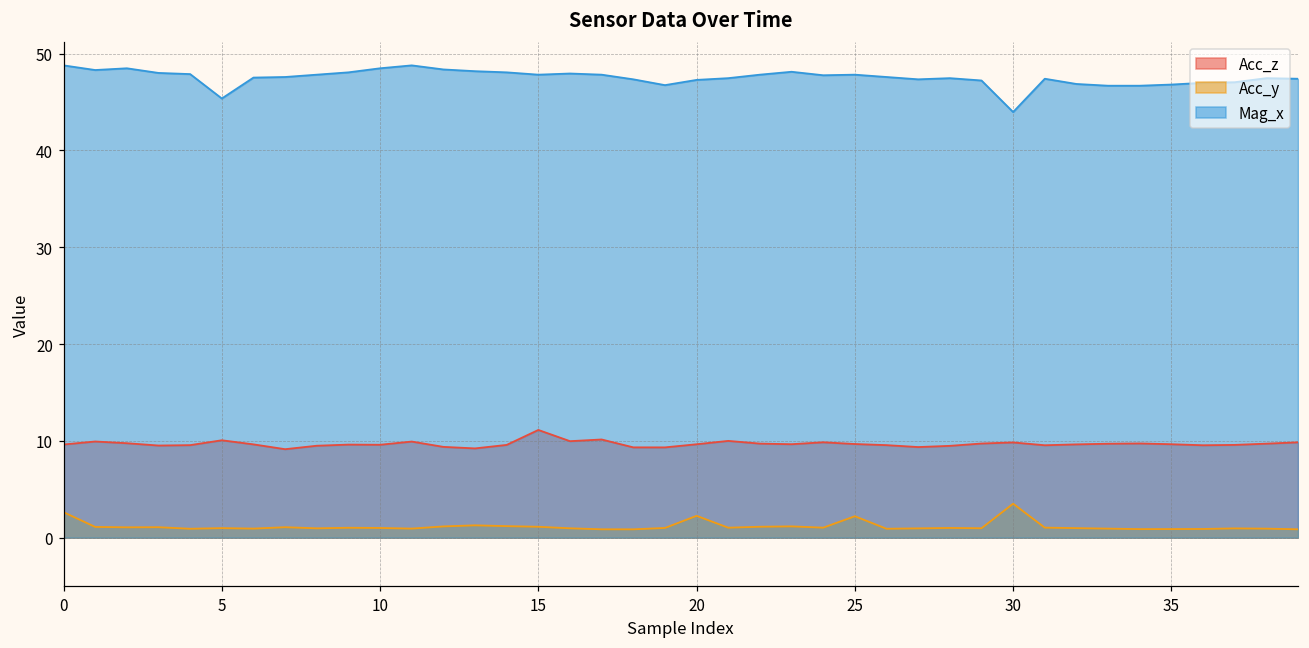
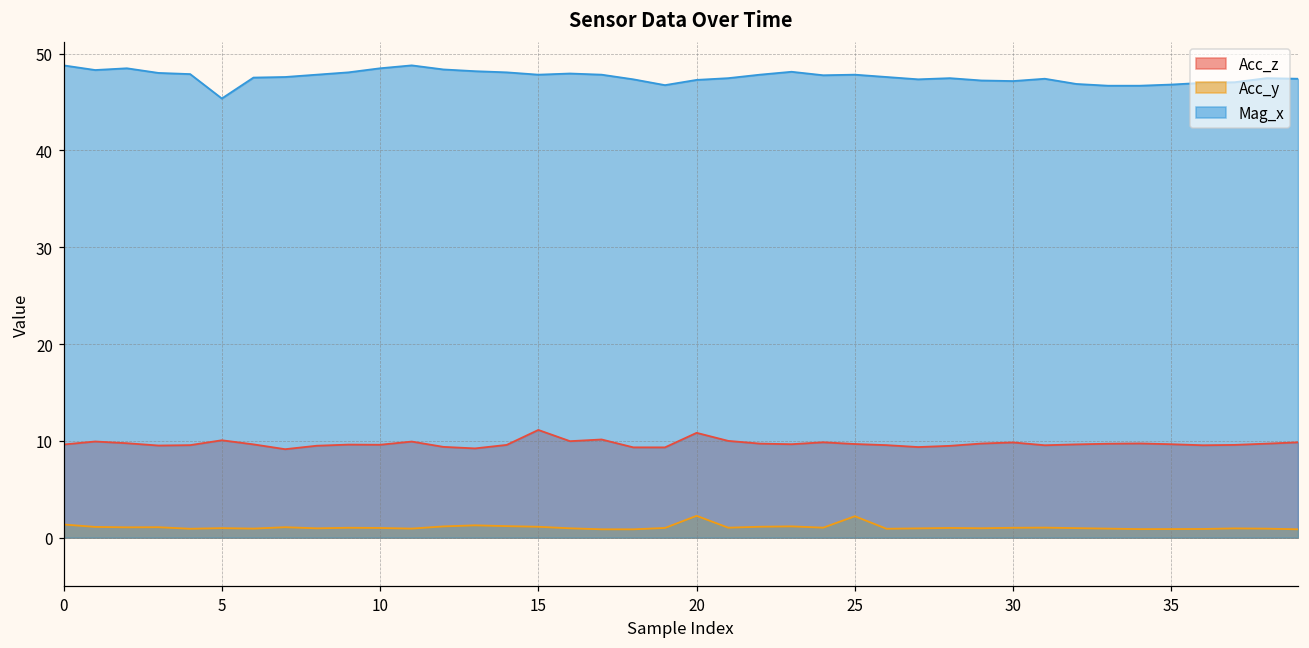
  {
    "Acc_z": {
      "0": 10,
      "5": 10,
      "10": 10,
      "15": 11,
-     "20": 10,
+     "20": 11,
      "25": 10,
      "30": 10,
      "35": 10
    },
    "Acc_y": {
-     "0": 3,
+     "0": 1,
      "5": 1,
      "10": 1,
      "15": 1,
      "20": 2,
      "25": 2,
-     "30": 4,
+     "30": 1,
      "35": 1
    },
    "Mag_x": {
      "0": 49,
      "5": 45,
      "10": 48,
      "15": 48,
      "20": 47,
      "25": 48,
-     "30": 44,
+     "30": 47,
      "35": 47
    }
  }
